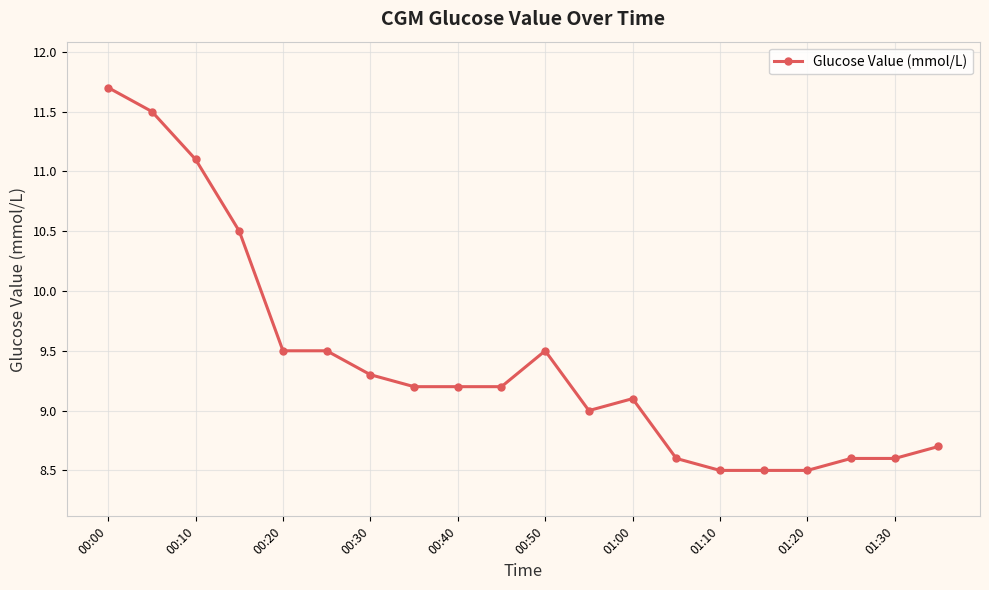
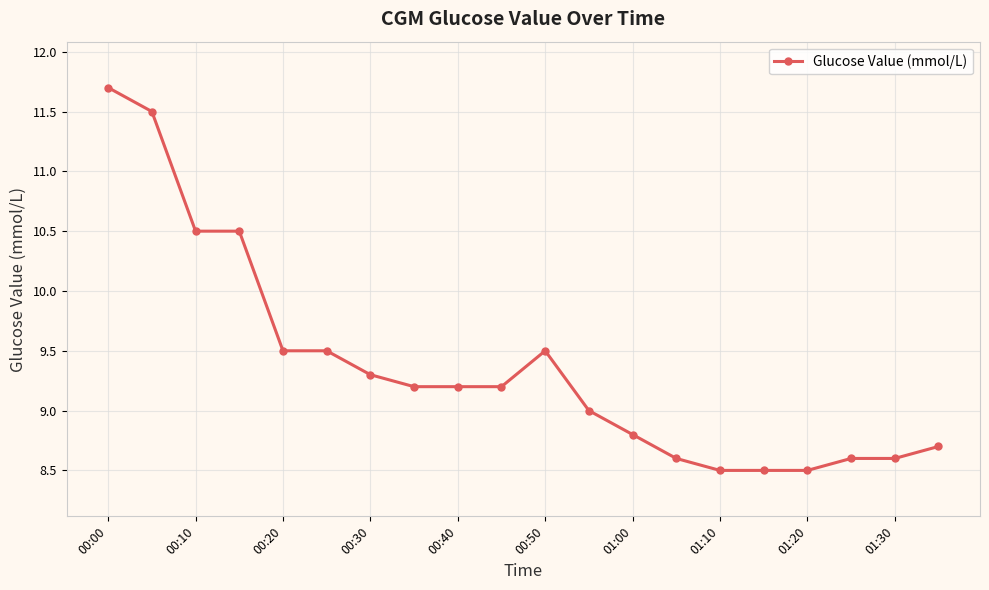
  {
    "00:00": 11.7,
-   "00:10": 11.1,
+   "00:10": 10.5,
    "00:20": 9.5,
    "00:30": 9.3,
    "00:40": 9.2,
    "00:50": 9.5,
-   "01:00": 9.1,
+   "01:00": 8.8,
    "01:10": 8.5,
    "01:20": 8.5,
    "01:30": 8.6
  }
